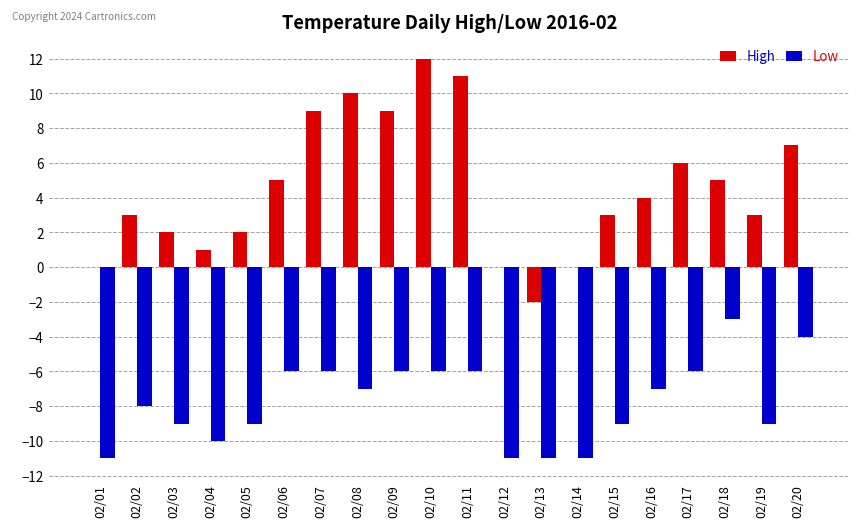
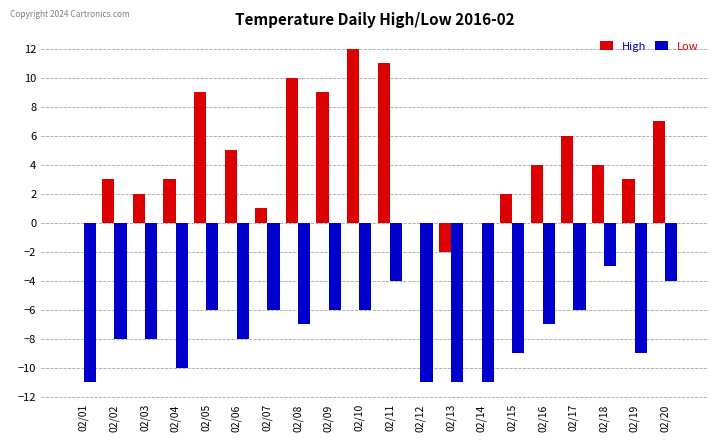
  {
    "High": {
      "02/01": 0,
      "02/02": 3,
      "02/03": 2,
-     "02/04": 1,
-     "02/05": 2,
+     "02/04": 3,
+     "02/05": 9,
      "02/06": 5,
-     "02/07": 9,
+     "02/07": 1,
      "02/08": 10,
      "02/09": 9,
      "02/10": 12,
      "02/11": 11,
      "02/12": 0,
      "02/13": -2,
      "02/14": 0,
-     "02/15": 3,
+     "02/15": 2,
      "02/16": 4,
      "02/17": 6,
-     "02/18": 5,
+     "02/18": 4,
      "02/19": 3,
      "02/20": 7
    },
    "Low": {
      "02/01": -11,
      "02/02": -8,
-     "02/03": -9,
+     "02/03": -8,
      "02/04": -10,
-     "02/05": -9,
-     "02/06": -6,
+     "02/05": -6,
+     "02/06": -8,
      "02/07": -6,
      "02/08": -7,
      "02/09": -6,
      "02/10": -6,
-     "02/11": -6,
+     "02/11": -4,
      "02/12": -11,
      "02/13": -11,
      "02/14": -11,
      "02/15": -9,
      "02/16": -7,
      "02/17": -6,
      "02/18": -3,
      "02/19": -9,
      "02/20": -4
    }
  }
